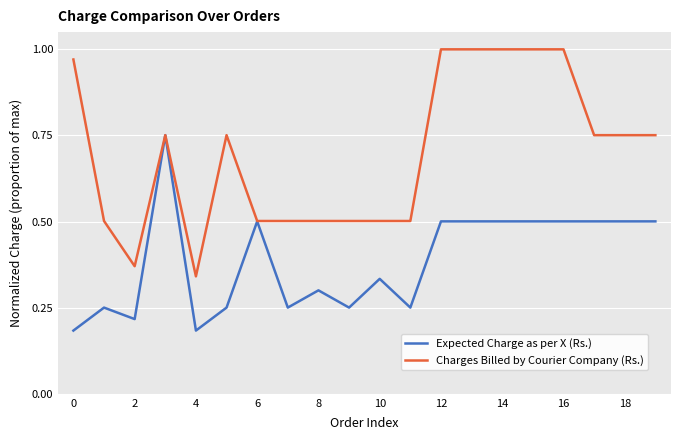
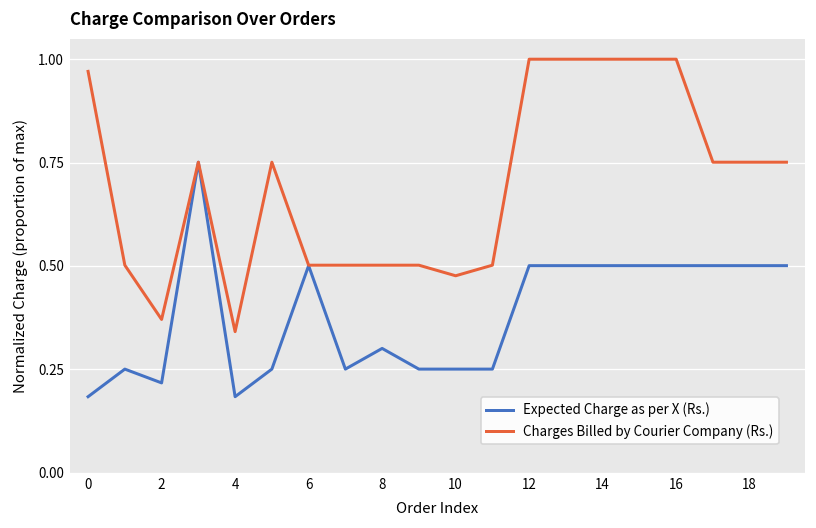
  {
    "Expected Charge as per X (Rs.)": {
      "0": 0.18,
      "2": 0.22,
      "4": 0.18,
      "8": 0.30,
-     "10": 0.33,
+     "10": 0.25,
      "12": 0.50,
      "14": 0.50,
      "16": 0.50,
      "18": 0.50
    },
    "Charges Billed by Courier Company (Rs.)": {
      "0": 0.97,
      "2": 0.37,
      "4": 0.34,
      "8": 0.50,
-     "10": 0.50,
+     "10": 0.48,
      "12": 1.00,
      "14": 1.00,
      "16": 1.00,
      "18": 0.75
    }
  }
